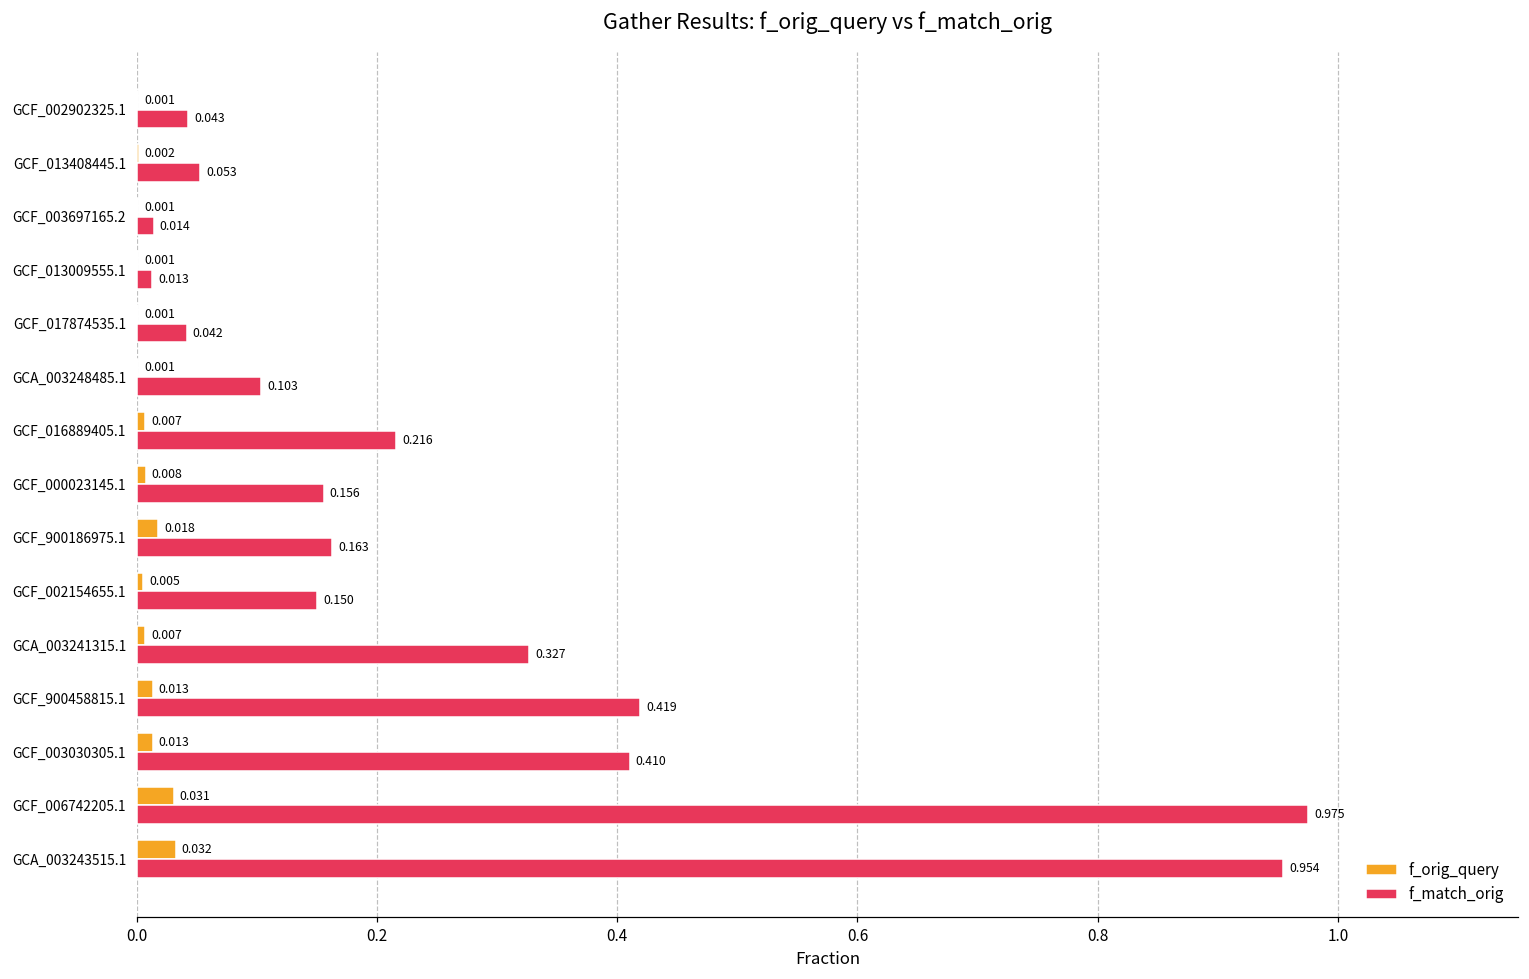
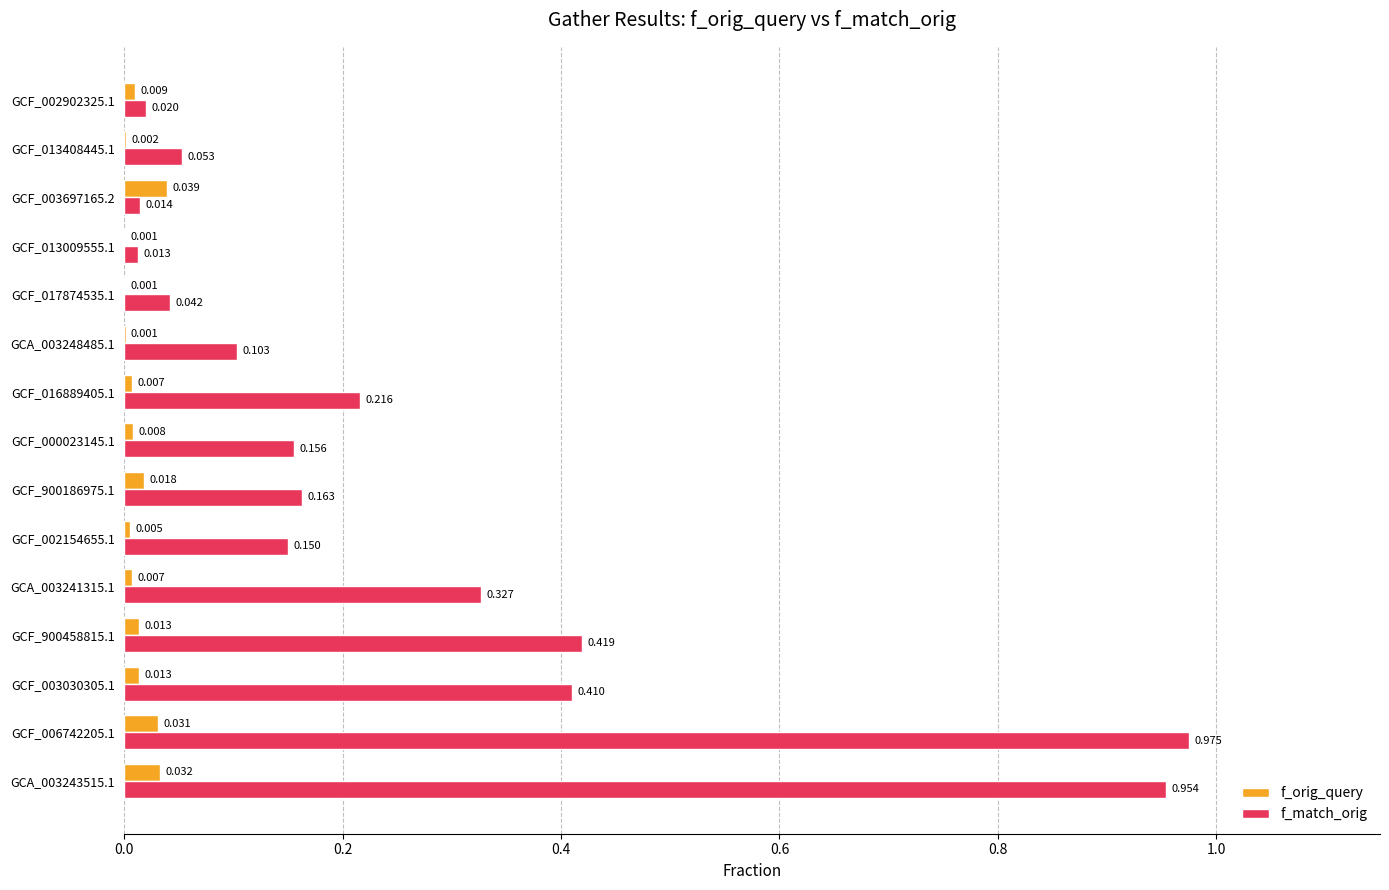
  {
    "f_orig_query": {
-     "GCF_002902325.1": 0.001,
+     "GCF_002902325.1": 0.009,
      "GCF_013408445.1": 0.002,
-     "GCF_003697165.2": 0.001,
+     "GCF_003697165.2": 0.039,
      "GCF_013009555.1": 0.001,
      "GCF_017874535.1": 0.001,
      "GCA_003248485.1": 0.001,
      "GCF_016889405.1": 0.007,
      "GCF_000023145.1": 0.008,
      "GCF_900186975.1": 0.018,
      "GCF_002154655.1": 0.005,
      "GCA_003241315.1": 0.007,
      "GCF_900458815.1": 0.013,
      "GCF_003030305.1": 0.013,
      "GCF_006742205.1": 0.031,
      "GCA_003243515.1": 0.032
    },
    "f_match_orig": {
-     "GCF_002902325.1": 0.043,
+     "GCF_002902325.1": 0.020,
      "GCF_013408445.1": 0.053,
      "GCF_003697165.2": 0.014,
      "GCF_013009555.1": 0.013,
      "GCF_017874535.1": 0.042,
      "GCA_003248485.1": 0.103,
      "GCF_016889405.1": 0.216,
      "GCF_000023145.1": 0.156,
      "GCF_900186975.1": 0.163,
      "GCF_002154655.1": 0.150,
      "GCA_003241315.1": 0.327,
      "GCF_900458815.1": 0.419,
      "GCF_003030305.1": 0.410,
      "GCF_006742205.1": 0.975,
      "GCA_003243515.1": 0.954
    }
  }
